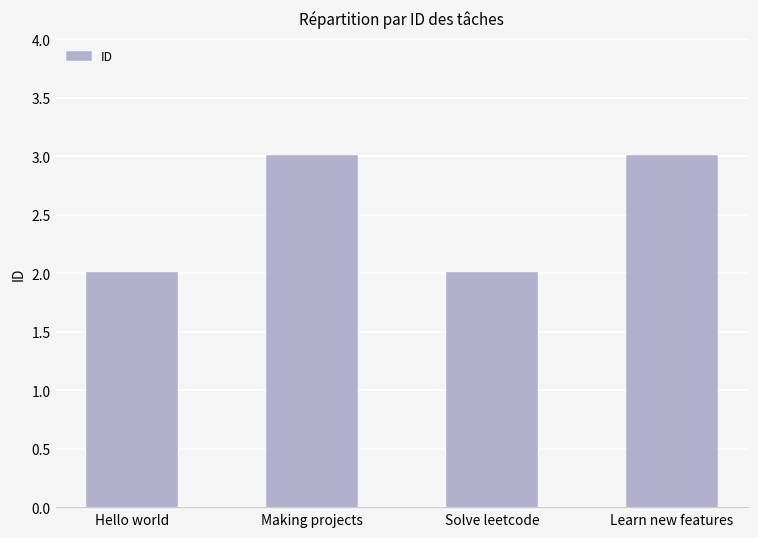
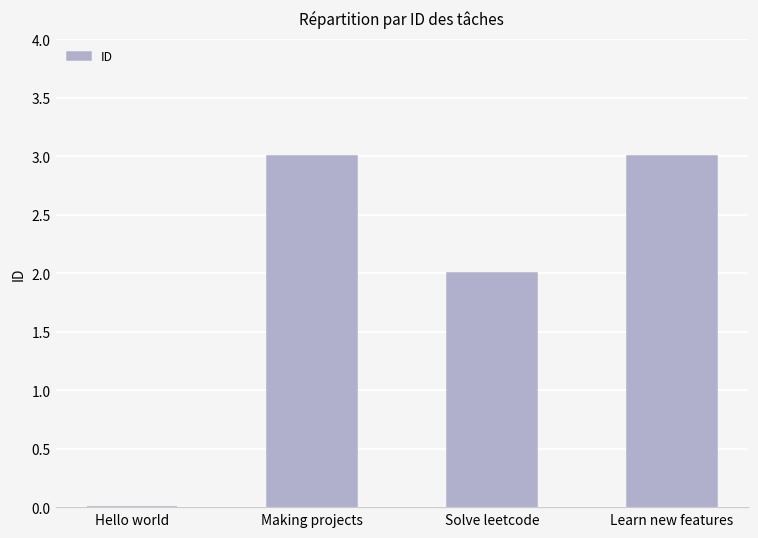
  {
-   "Hello world": 2,
+   "Hello world": 0,
    "Making projects": 3,
    "Solve leetcode": 2,
    "Learn new features": 3
  }
